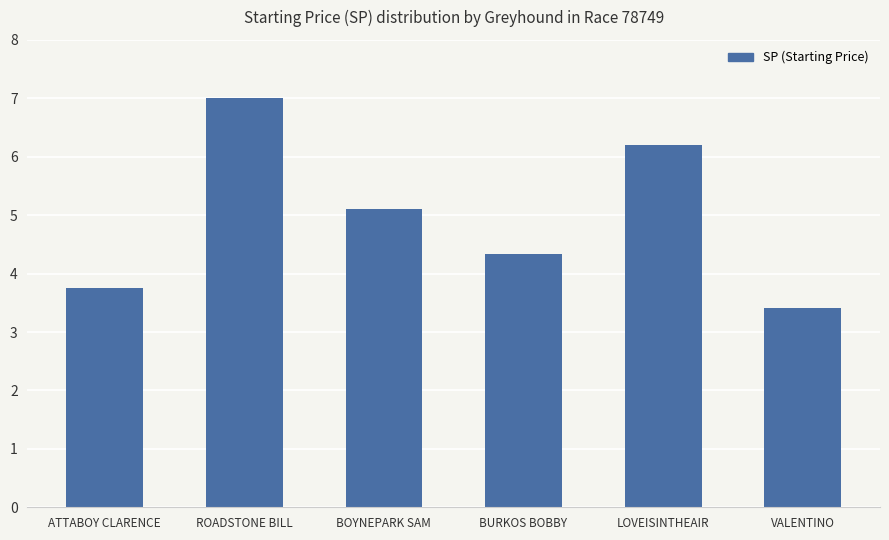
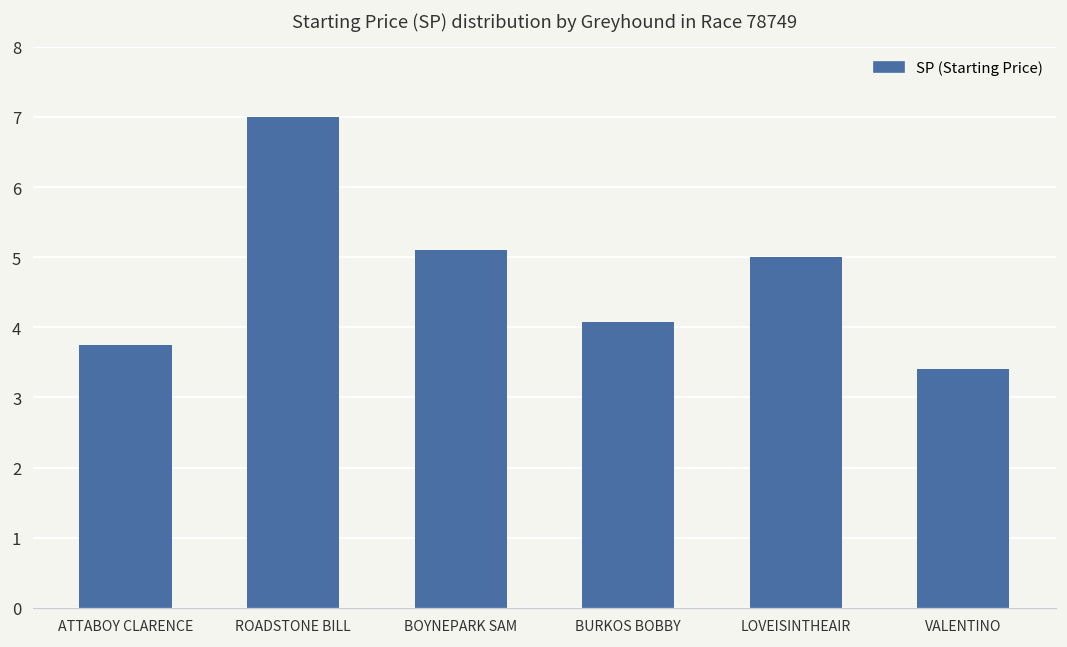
  {
    "ATTABOY CLARENCE": 3.8,
    "ROADSTONE BILL": 7.0,
    "BOYNEPARK SAM": 5.1,
-   "BURKOS BOBBY": 4.3,
-   "LOVEISINTHEAIR": 6.2,
+   "BURKOS BOBBY": 4.1,
+   "LOVEISINTHEAIR": 5.0,
    "VALENTINO": 3.4
  }
